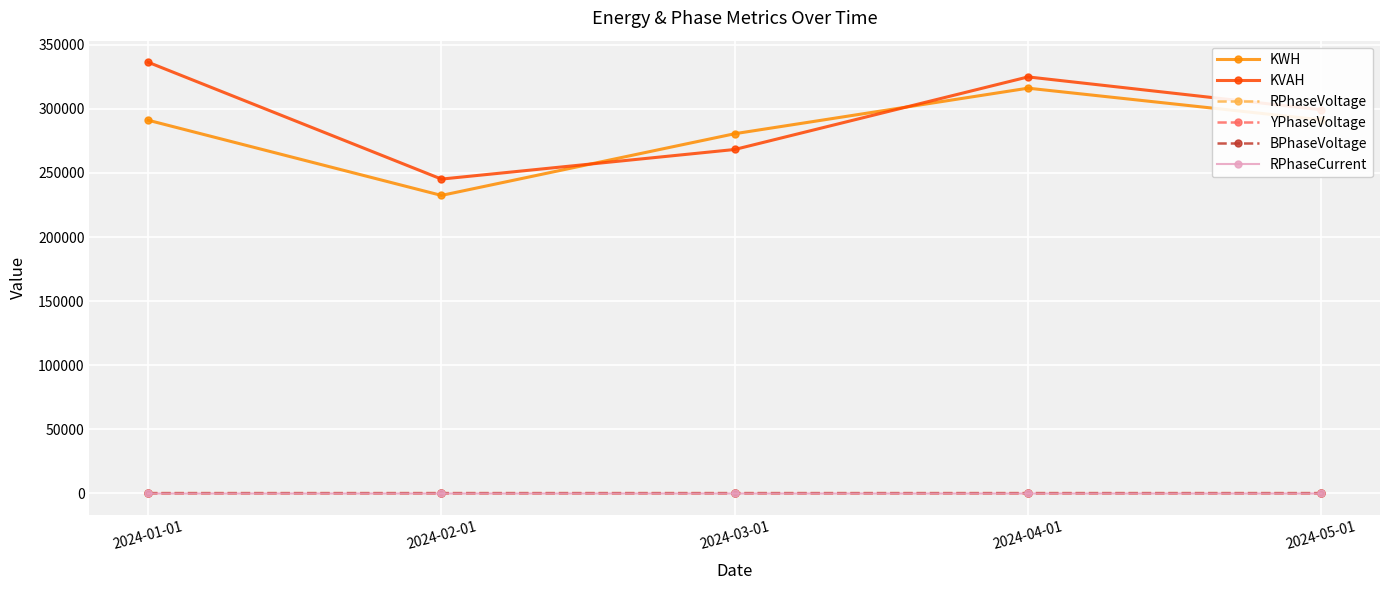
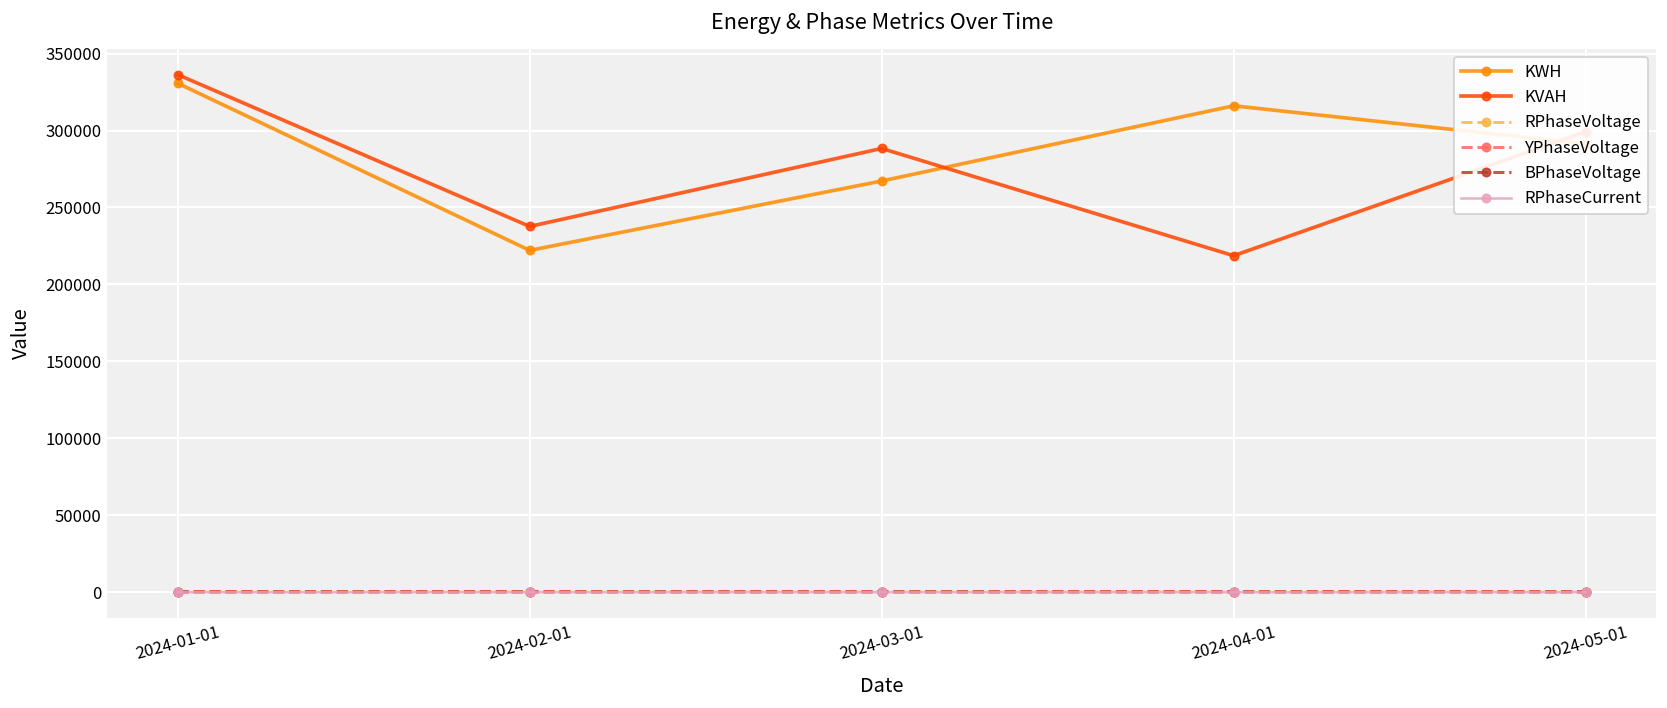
  {
    "KWH": {
-     "2024-01-01": 291000,
-     "2024-02-01": 232000,
-     "2024-03-01": 281000,
+     "2024-01-01": 331000,
+     "2024-02-01": 222000,
+     "2024-03-01": 267000,
      "2024-04-01": 316000
    },
    "KVAH": {
      "2024-01-01": 336000,
-     "2024-02-01": 245000,
-     "2024-03-01": 268000,
-     "2024-04-01": 325000
+     "2024-02-01": 238000,
+     "2024-03-01": 288000,
+     "2024-04-01": 219000
    }
  }
